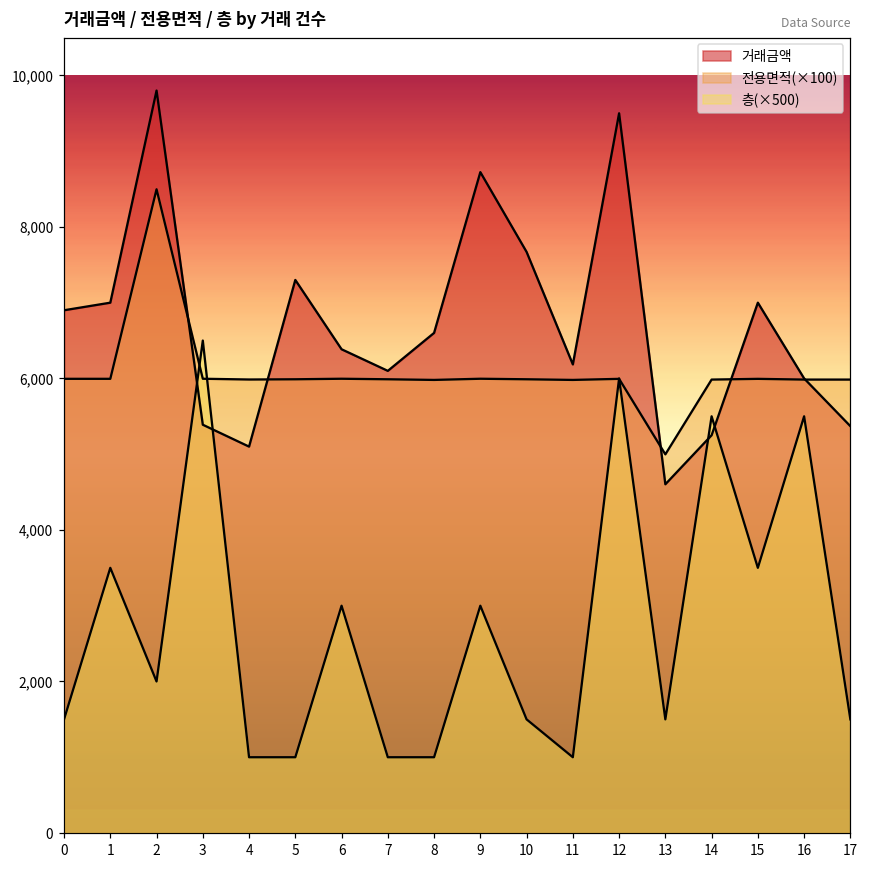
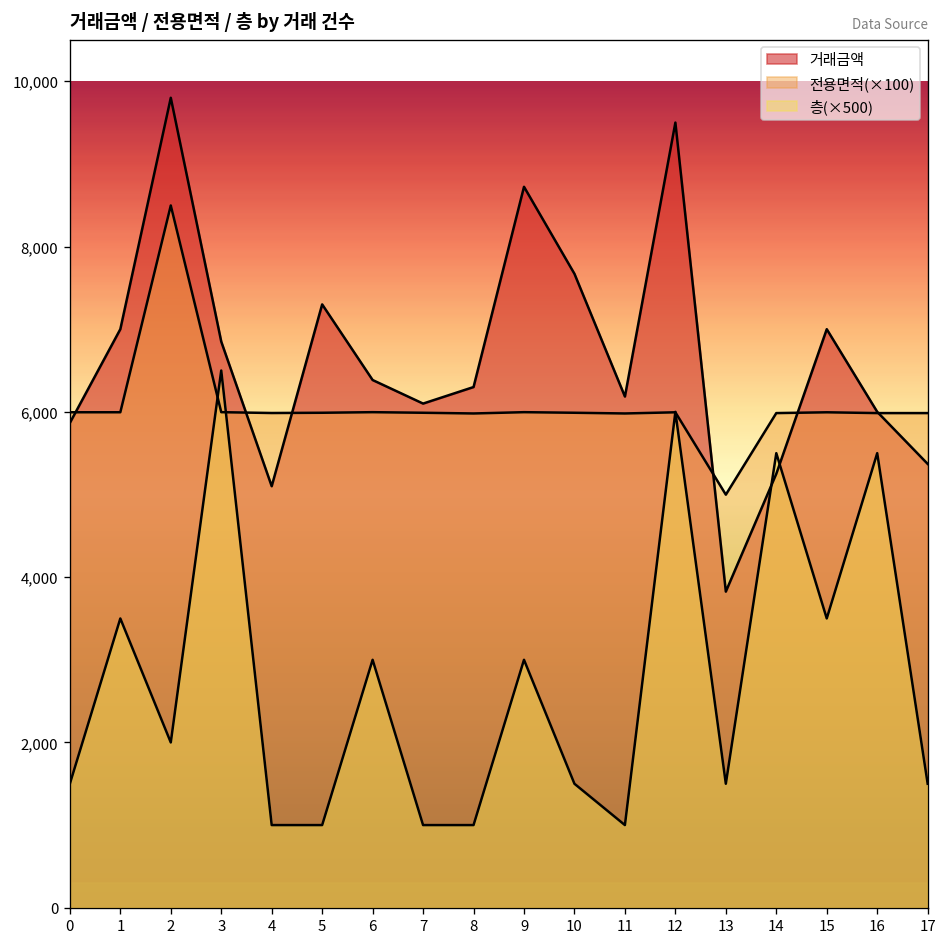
  {
    "거래금액": {
-     "0": "6,900",
+     "0": "5,900",
      "1": "7,000",
      "2": "9,800",
-     "3": "5,400",
+     "3": "6,900",
      "4": "5,100",
      "5": "7,300",
      "6": "6,400",
      "7": "6,100",
-     "8": "6,600",
+     "8": "6,300",
      "9": "8,700",
      "10": "7,700",
      "11": "6,200",
      "12": "9,500",
-     "13": "4,600",
+     "13": "3,800",
      "14": "5,300",
      "15": "7,000",
      "17": "5,400"
    }
  }
